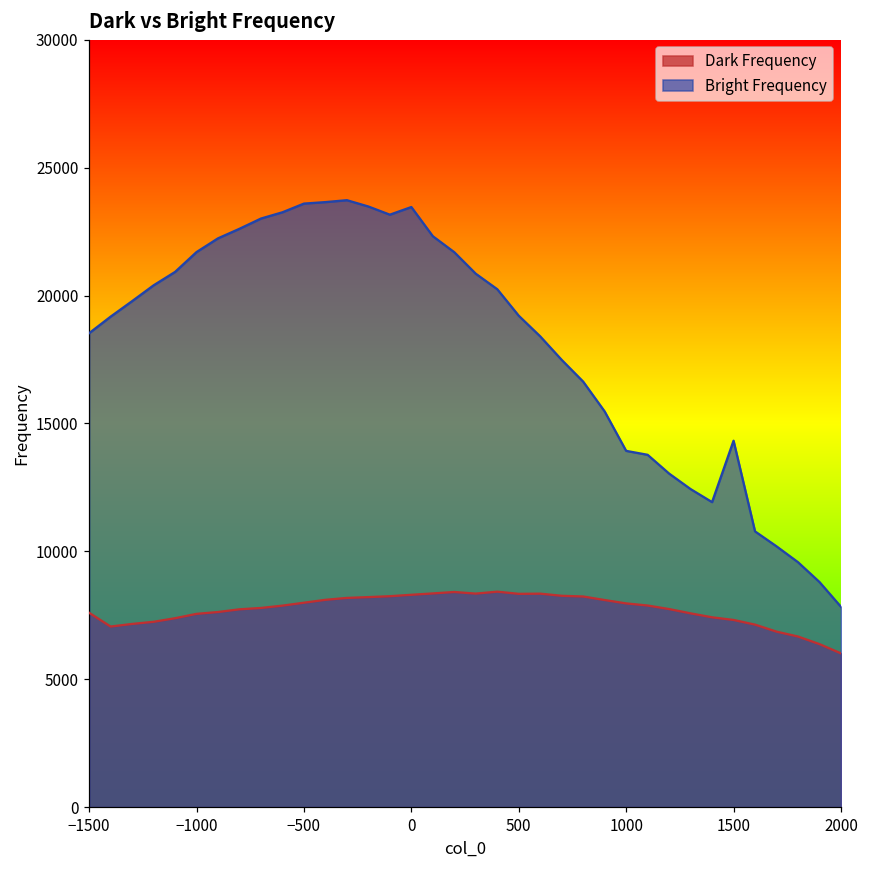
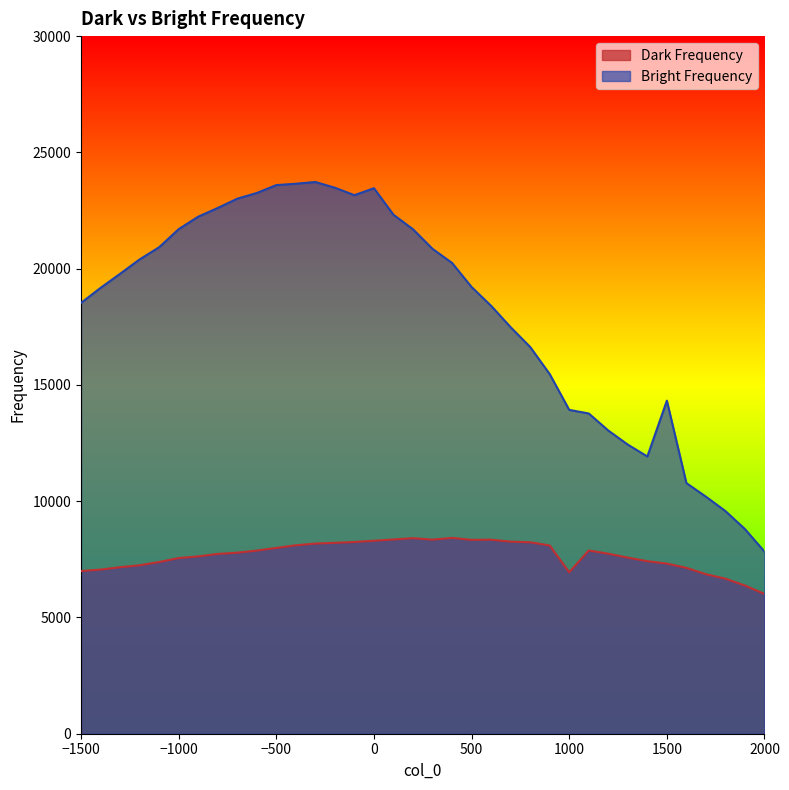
  {
    "Dark Frequency": {
-     "−1500": 7600,
+     "−1500": 7000,
      "−1000": 7600,
      "−500": 8000,
      "0": 8300,
      "500": 8300,
-     "1000": 8000,
+     "1000": 6900,
      "1500": 7300,
      "2000": 6000
    },
    "Bright Frequency": {
      "−1500": 18500,
      "−1000": 21700,
      "−500": 23600,
      "0": 23500,
      "500": 19200,
      "1000": 13900,
      "1500": 14300,
      "2000": 7800
    }
  }
